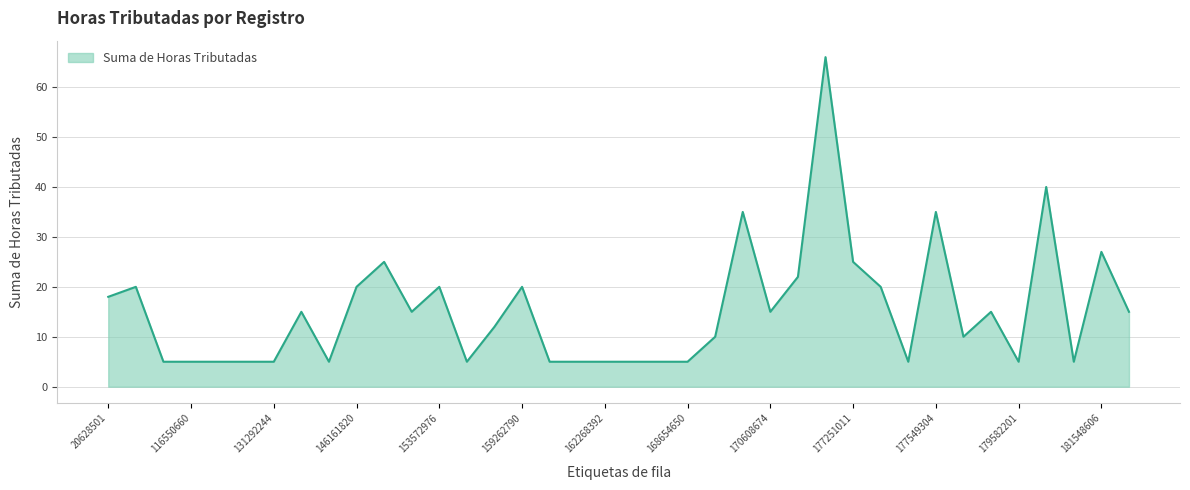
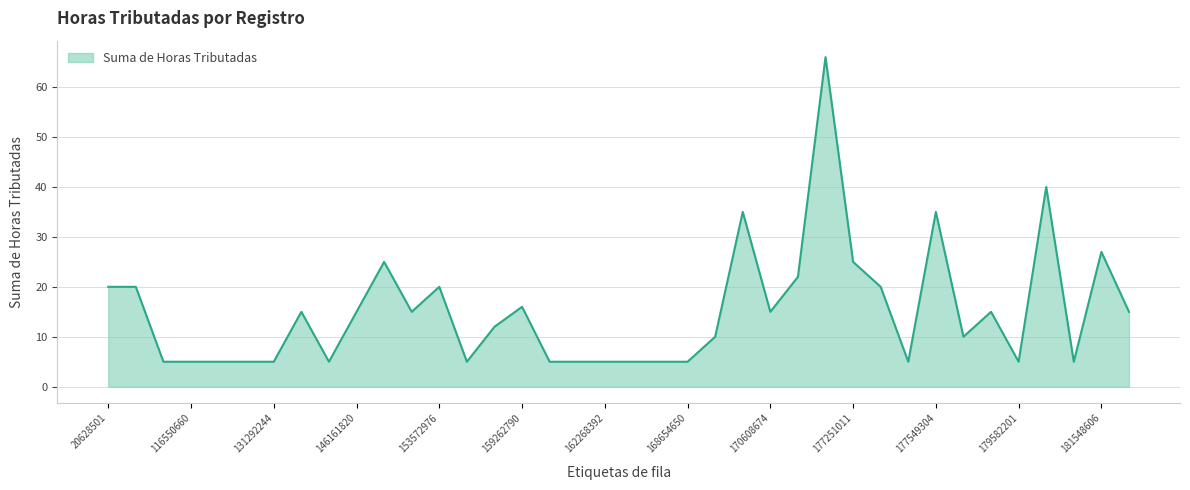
  {
-   "20628501": 18,
+   "20628501": 20,
    "116550660": 5,
    "131292244": 5,
-   "146161820": 20,
+   "146161820": 15,
    "153572976": 20,
-   "159262790": 20,
+   "159262790": 16,
    "162268392": 5,
    "168654650": 5,
    "170608674": 15,
    "177251011": 25,
    "177549304": 35,
    "179582201": 5,
    "181548606": 27
  }
